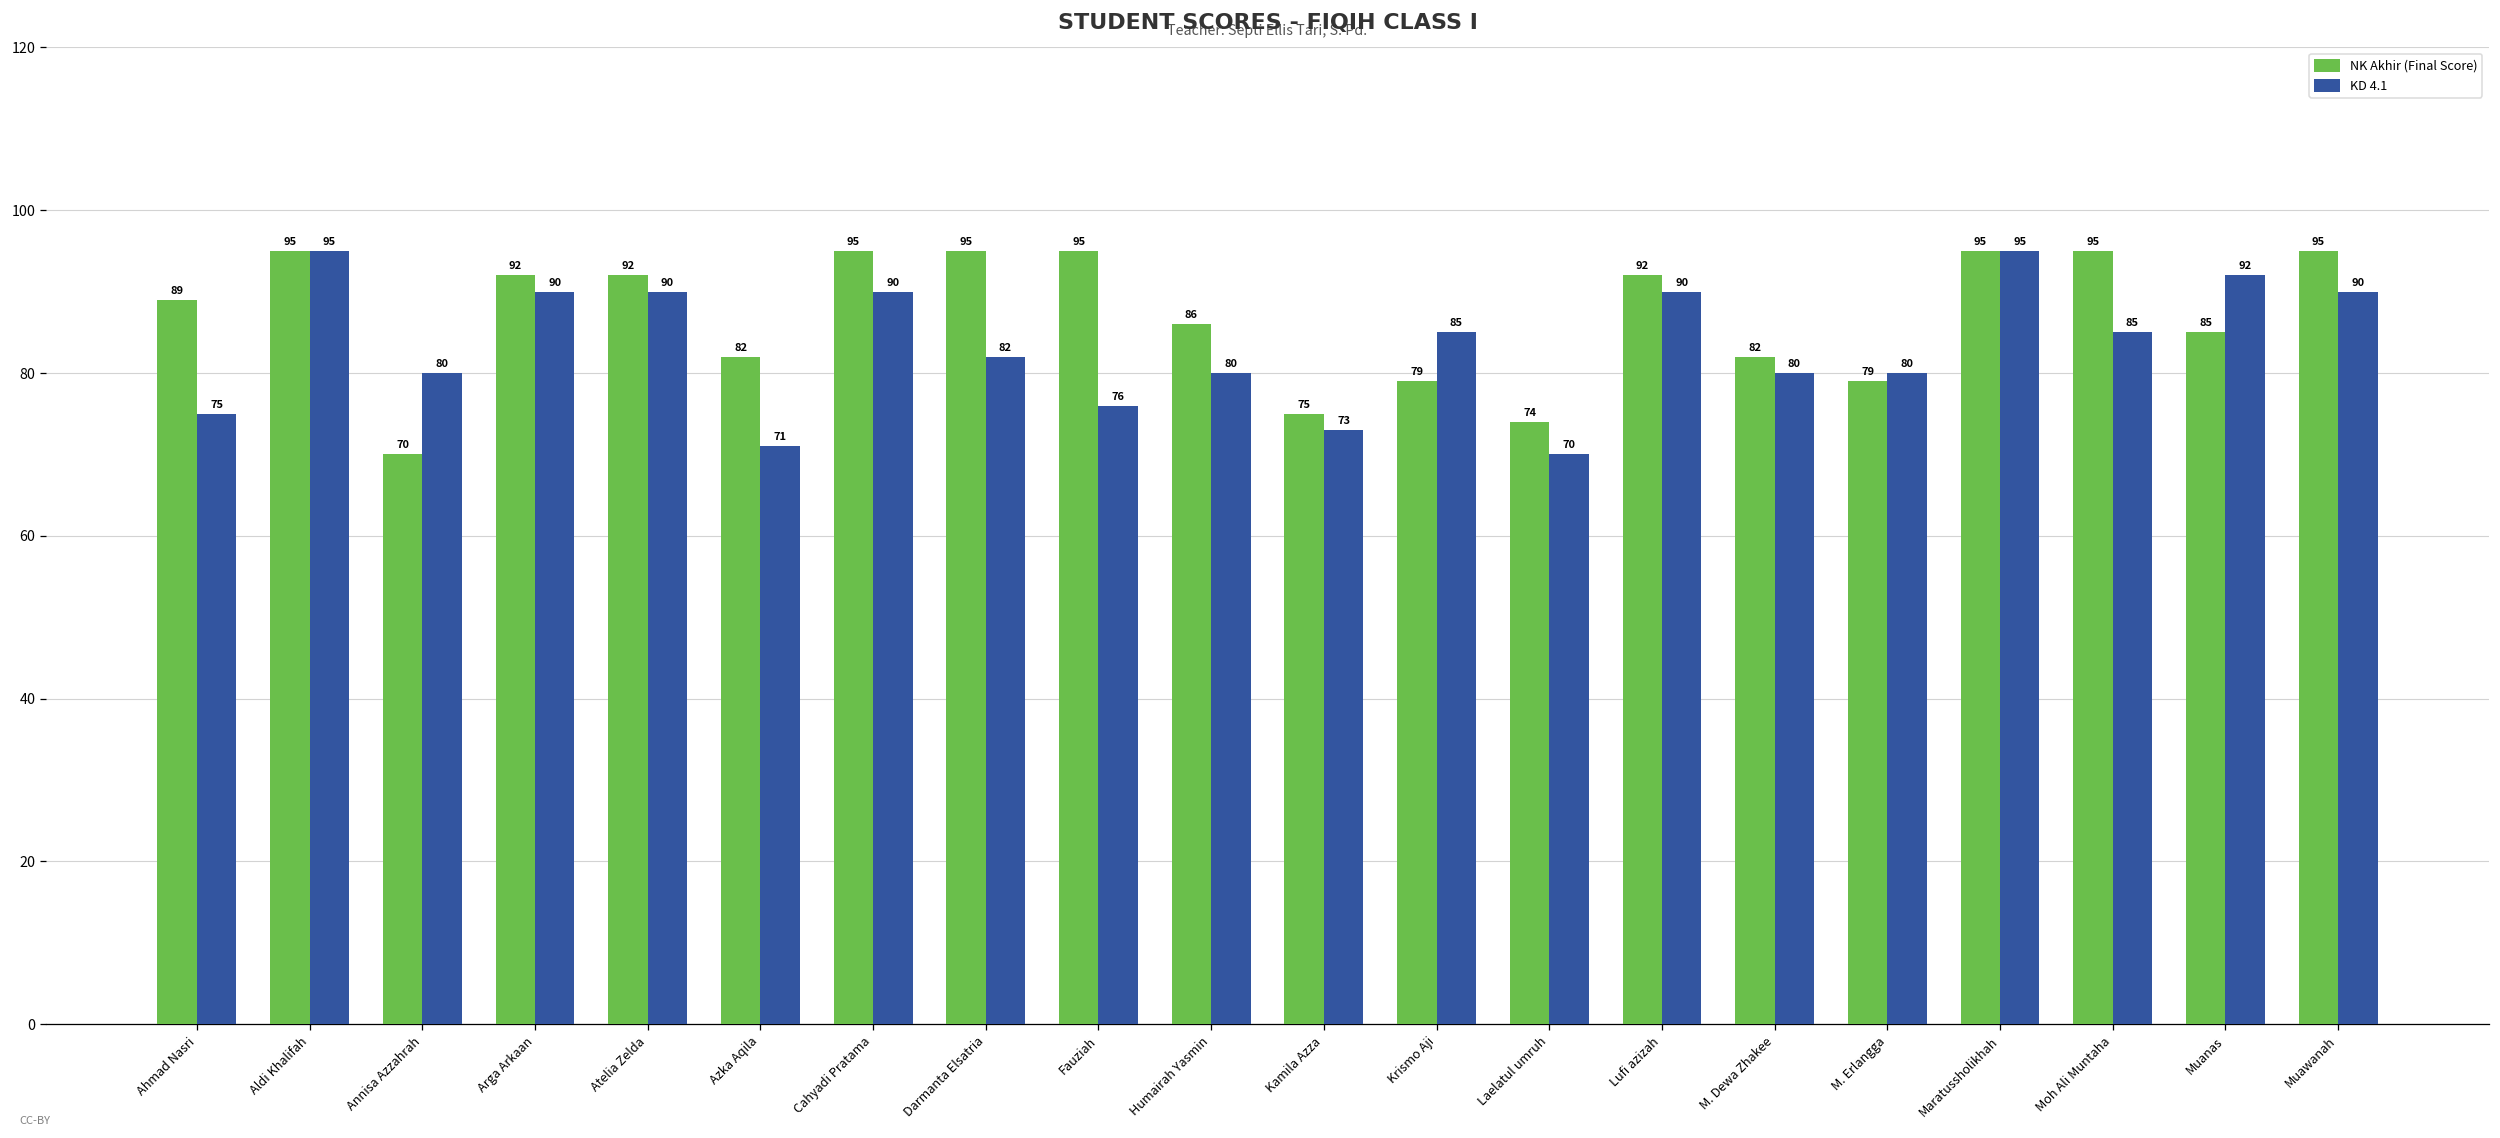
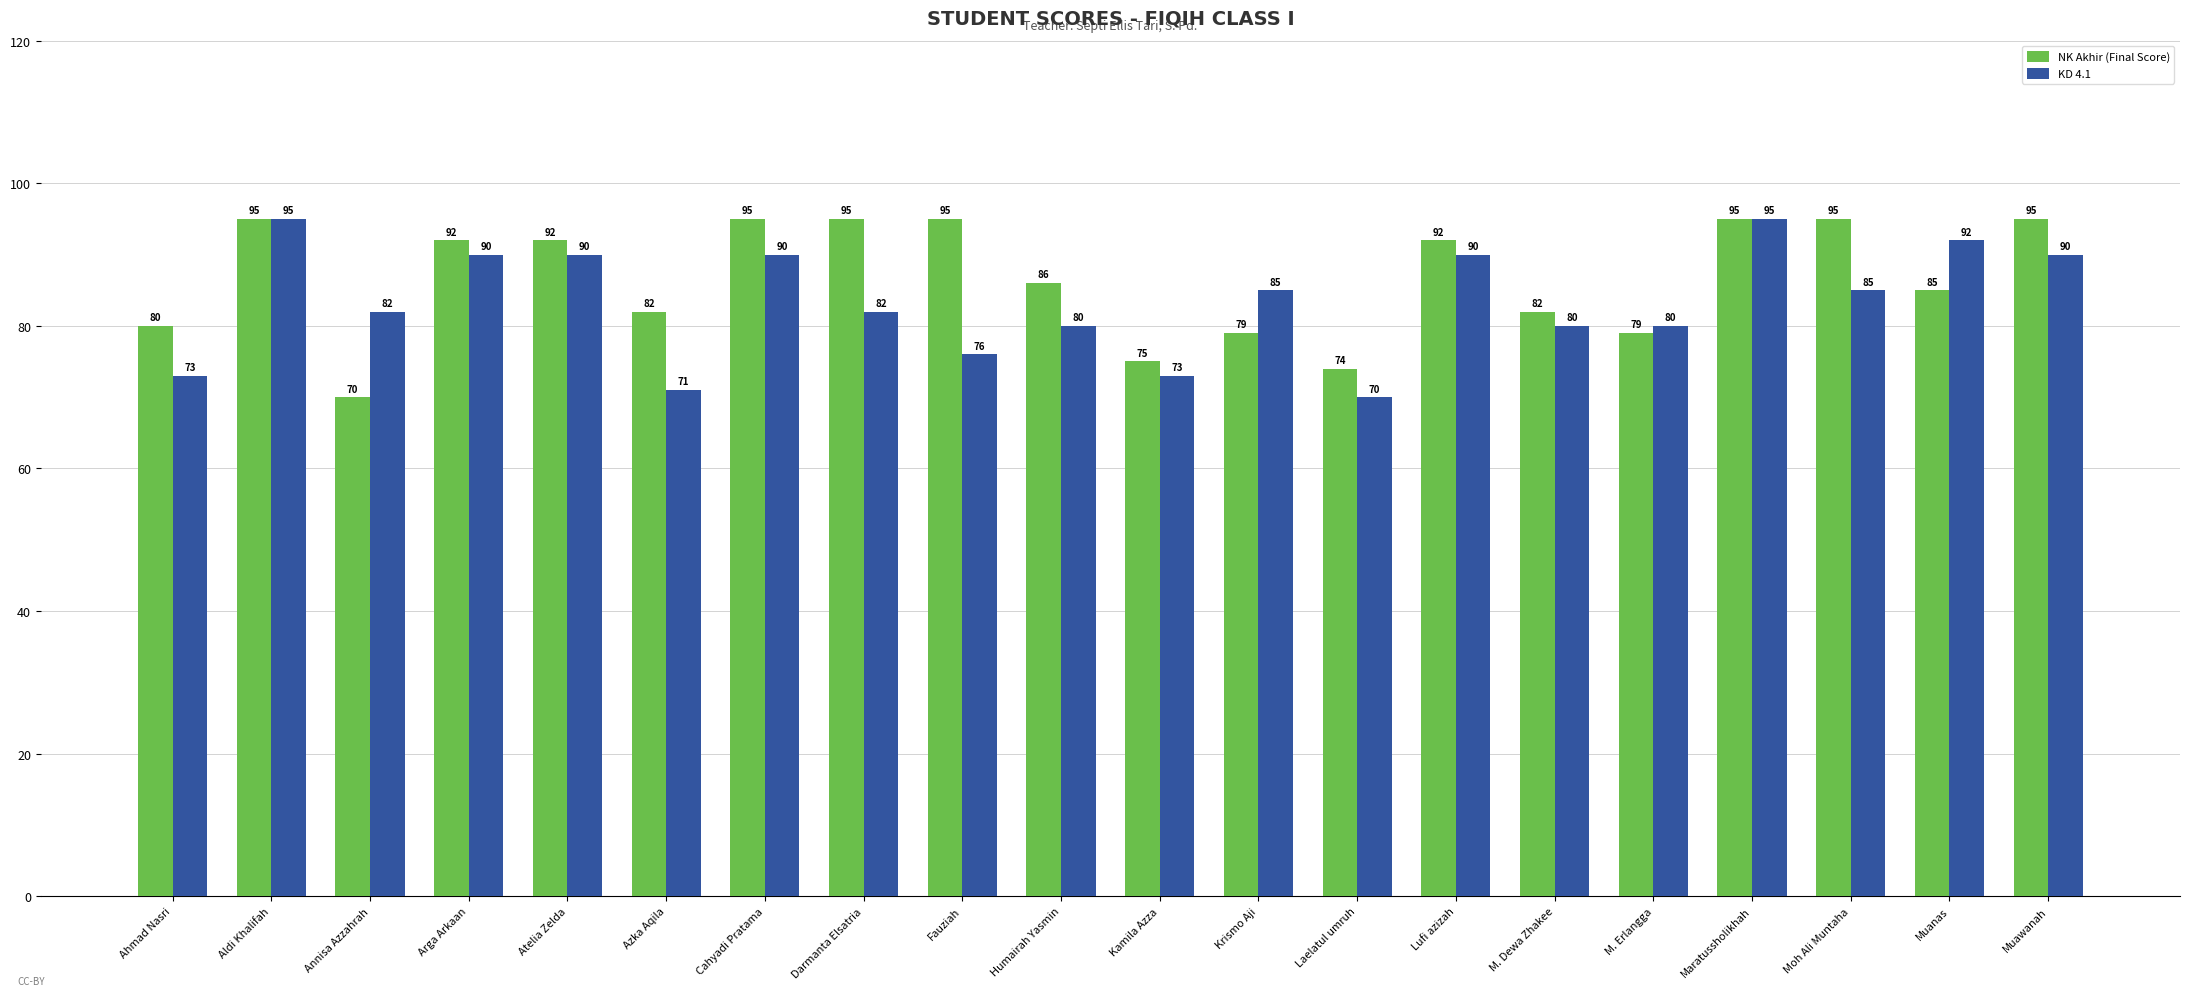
  {
    "NK Akhir (Final Score)": {
-     "Ahmad Nasri": 89,
+     "Ahmad Nasri": 80,
      "Aldi Khalifah": 95,
      "Annisa Azzahrah": 70,
      "Arga Arkaan": 92,
      "Atelia Zelda": 92,
      "Azka Aqila": 82,
      "Cahyadi Pratama": 95,
      "Darmanta Elsatria": 95,
      "Fauziah": 95,
      "Humairah Yasmin": 86,
      "Kamila Azza": 75,
      "Krismo Aji": 79,
      "Laelatul umruh": 74,
      "Lufi azizah": 92,
      "M. Dewa Zhakee": 82,
      "M. Erlangga": 79,
      "Maratussholikhah": 95,
      "Moh Ali Muntaha": 95,
      "Muanas": 85,
      "Muawanah": 95
    },
    "KD 4.1": {
-     "Ahmad Nasri": 75,
+     "Ahmad Nasri": 73,
      "Aldi Khalifah": 95,
-     "Annisa Azzahrah": 80,
+     "Annisa Azzahrah": 82,
      "Arga Arkaan": 90,
      "Atelia Zelda": 90,
      "Azka Aqila": 71,
      "Cahyadi Pratama": 90,
      "Darmanta Elsatria": 82,
      "Fauziah": 76,
      "Humairah Yasmin": 80,
      "Kamila Azza": 73,
      "Krismo Aji": 85,
      "Laelatul umruh": 70,
      "Lufi azizah": 90,
      "M. Dewa Zhakee": 80,
      "M. Erlangga": 80,
      "Maratussholikhah": 95,
      "Moh Ali Muntaha": 85,
      "Muanas": 92,
      "Muawanah": 90
    }
  }
